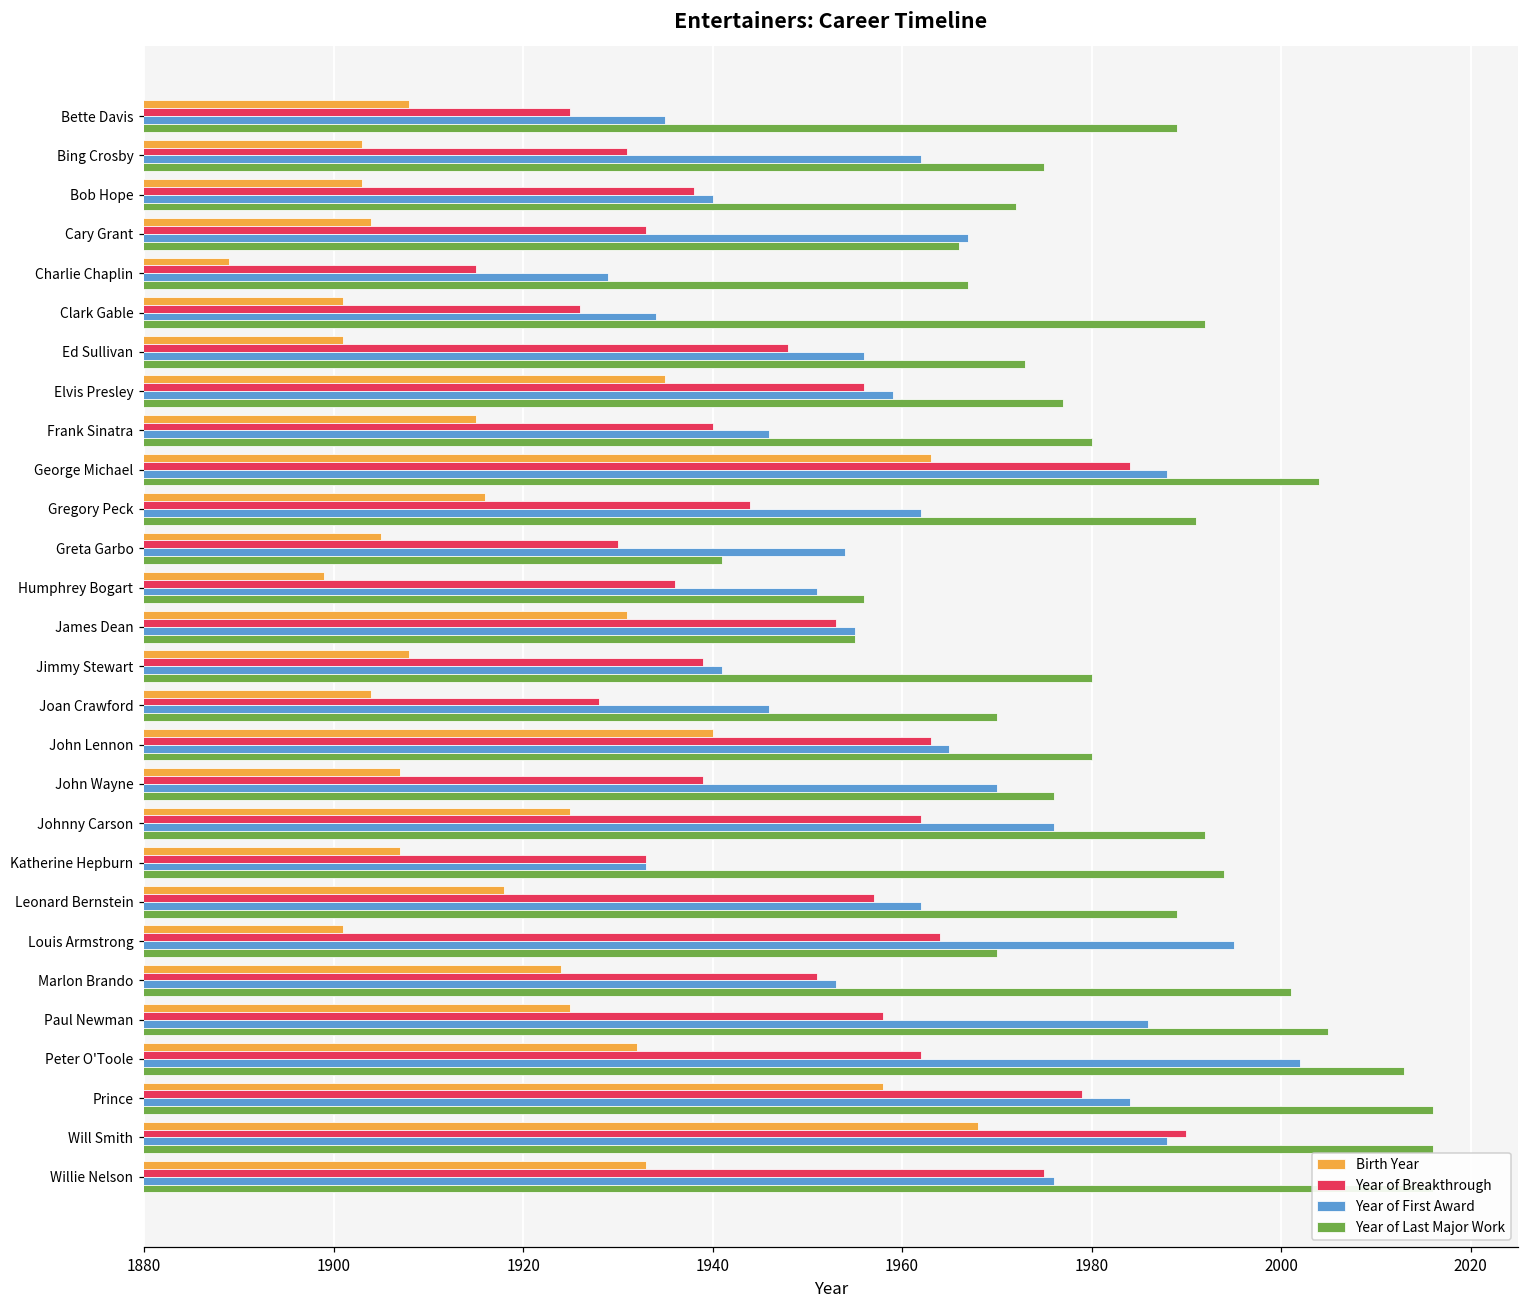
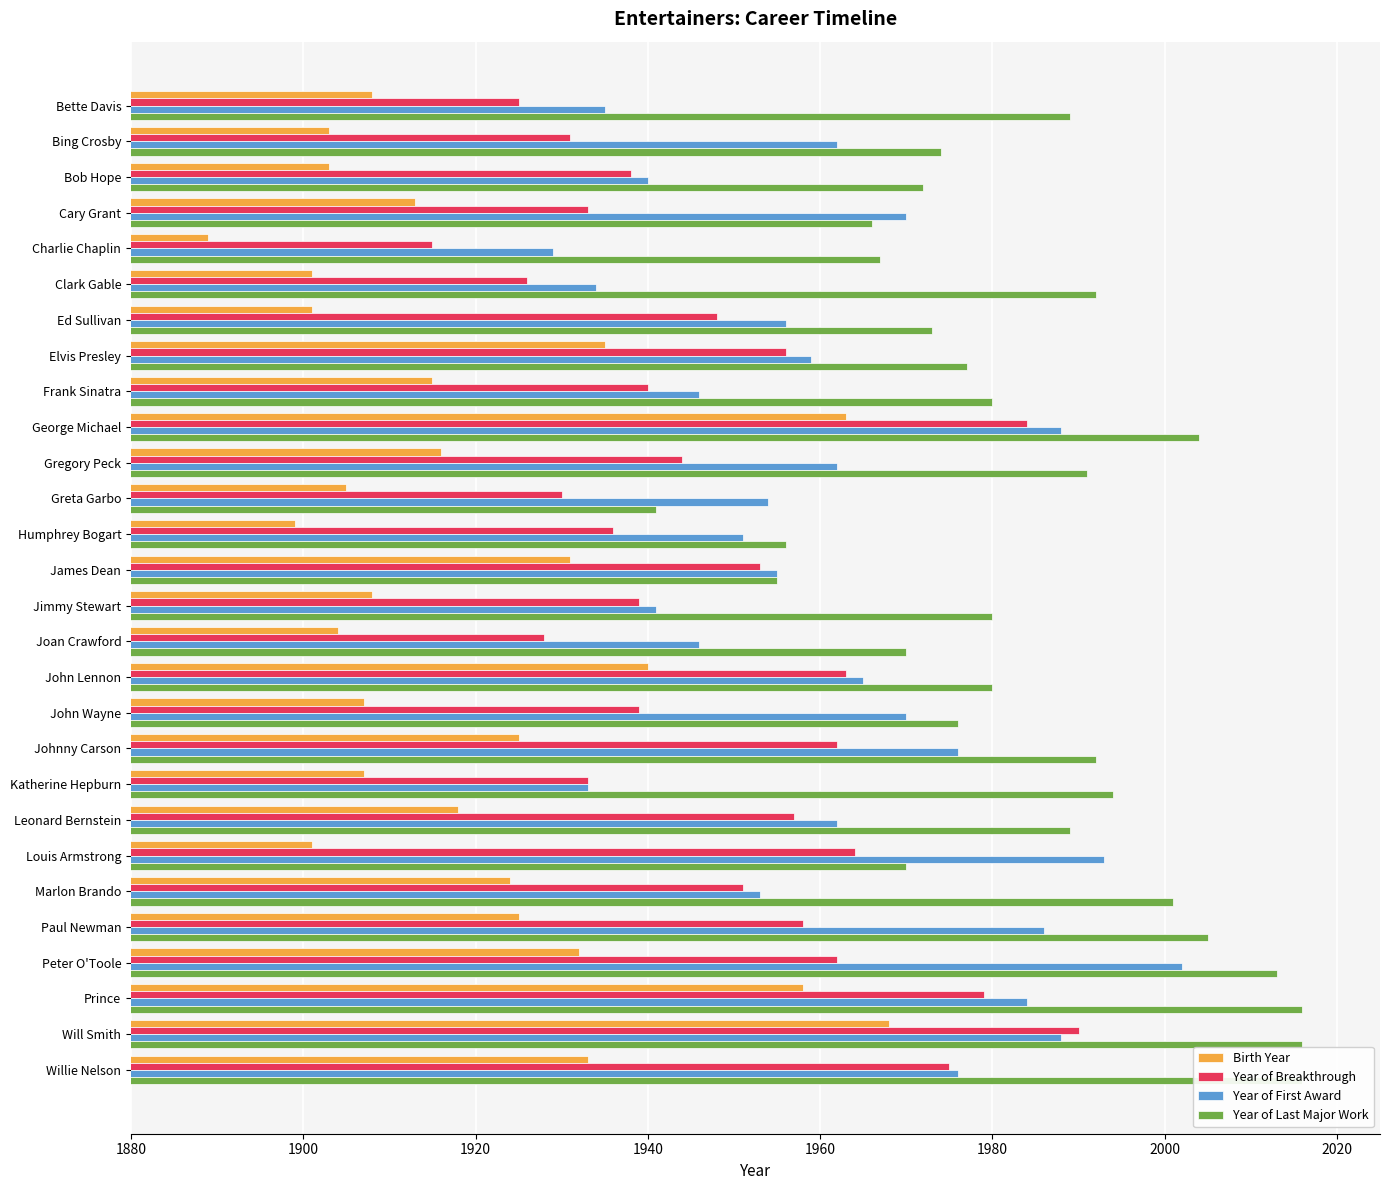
  {
    "Birth Year": {
      "Bette Davis": 1908,
      "Bing Crosby": 1903,
      "Bob Hope": 1903,
-     "Cary Grant": 1904,
+     "Cary Grant": 1913,
      "Charlie Chaplin": 1889,
      "Clark Gable": 1901,
      "Ed Sullivan": 1901,
      "Elvis Presley": 1935,
      "Frank Sinatra": 1915,
      "George Michael": 1963,
      "Gregory Peck": 1916,
      "Greta Garbo": 1905,
      "Humphrey Bogart": 1899,
      "James Dean": 1931,
      "Jimmy Stewart": 1908,
      "Joan Crawford": 1904,
      "John Lennon": 1940,
      "John Wayne": 1907,
      "Johnny Carson": 1925,
      "Katherine Hepburn": 1907,
      "Leonard Bernstein": 1918,
      "Louis Armstrong": 1901,
      "Marlon Brando": 1924,
      "Paul Newman": 1925,
      "Peter O'Toole": 1932,
      "Prince": 1958,
      "Will Smith": 1968,
      "Willie Nelson": 1933
    },
    "Year of Breakthrough": {
      "Bette Davis": 1925,
      "Bing Crosby": 1931,
      "Bob Hope": 1938,
      "Cary Grant": 1933,
      "Charlie Chaplin": 1915,
      "Clark Gable": 1926,
      "Ed Sullivan": 1948,
      "Elvis Presley": 1956,
      "Frank Sinatra": 1940,
      "George Michael": 1984,
      "Gregory Peck": 1944,
      "Greta Garbo": 1930,
      "Humphrey Bogart": 1936,
      "James Dean": 1953,
      "Jimmy Stewart": 1939,
      "Joan Crawford": 1928,
      "John Lennon": 1963,
      "John Wayne": 1939,
      "Johnny Carson": 1962,
      "Katherine Hepburn": 1933,
      "Leonard Bernstein": 1957,
      "Louis Armstrong": 1964,
      "Marlon Brando": 1951,
      "Paul Newman": 1958,
      "Peter O'Toole": 1962,
      "Prince": 1979,
      "Will Smith": 1990,
      "Willie Nelson": 1975
    },
    "Year of First Award": {
      "Bette Davis": 1935,
      "Bing Crosby": 1962,
      "Bob Hope": 1940,
-     "Cary Grant": 1967,
+     "Cary Grant": 1970,
      "Charlie Chaplin": 1929,
      "Clark Gable": 1934,
      "Ed Sullivan": 1956,
      "Elvis Presley": 1959,
      "Frank Sinatra": 1946,
      "George Michael": 1988,
      "Gregory Peck": 1962,
      "Greta Garbo": 1954,
      "Humphrey Bogart": 1951,
      "James Dean": 1955,
      "Jimmy Stewart": 1941,
      "Joan Crawford": 1946,
      "John Lennon": 1965,
      "John Wayne": 1970,
      "Johnny Carson": 1976,
      "Katherine Hepburn": 1933,
      "Leonard Bernstein": 1962,
-     "Louis Armstrong": 1995,
+     "Louis Armstrong": 1993,
      "Marlon Brando": 1953,
      "Paul Newman": 1986,
      "Peter O'Toole": 2002,
      "Prince": 1984,
      "Will Smith": 1988,
      "Willie Nelson": 1976
    },
    "Year of Last Major Work": {
      "Bette Davis": 1989,
-     "Bing Crosby": 1975,
+     "Bing Crosby": 1974,
      "Bob Hope": 1972,
      "Cary Grant": 1966,
      "Charlie Chaplin": 1967,
      "Clark Gable": 1992,
      "Ed Sullivan": 1973,
      "Elvis Presley": 1977,
      "Frank Sinatra": 1980,
      "George Michael": 2004,
      "Gregory Peck": 1991,
      "Greta Garbo": 1941,
      "Humphrey Bogart": 1956,
      "James Dean": 1955,
      "Jimmy Stewart": 1980,
      "Joan Crawford": 1970,
      "John Lennon": 1980,
      "John Wayne": 1976,
      "Johnny Carson": 1992,
      "Katherine Hepburn": 1994,
      "Leonard Bernstein": 1989,
      "Louis Armstrong": 1970,
      "Marlon Brando": 2001,
      "Paul Newman": 2005,
      "Peter O'Toole": 2013,
      "Prince": 2016,
      "Will Smith": 2016
    }
  }
